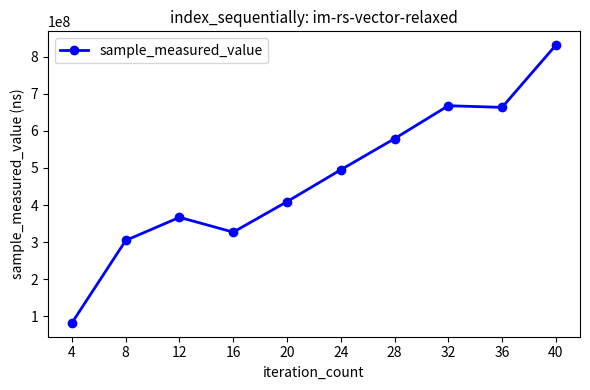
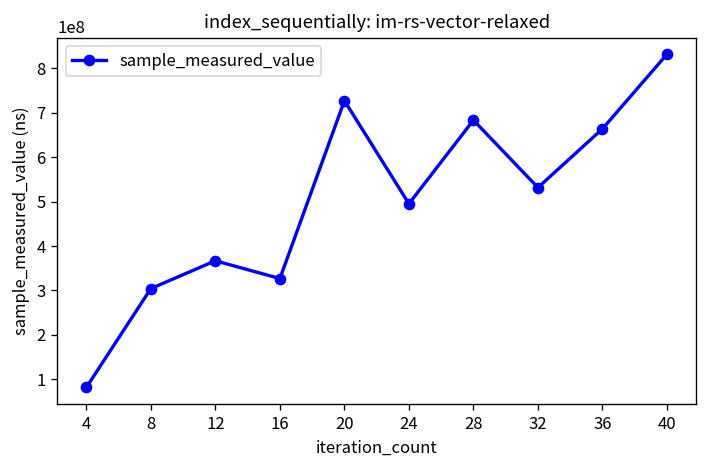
  {
    "4": 80000000,
    "8": 300000000,
    "12": 370000000,
    "16": 330000000,
-   "20": 410000000,
+   "20": 730000000,
    "24": 500000000,
-   "28": 580000000,
-   "32": 670000000,
+   "28": 680000000,
+   "32": 530000000,
    "36": 660000000,
    "40": 830000000
  }
